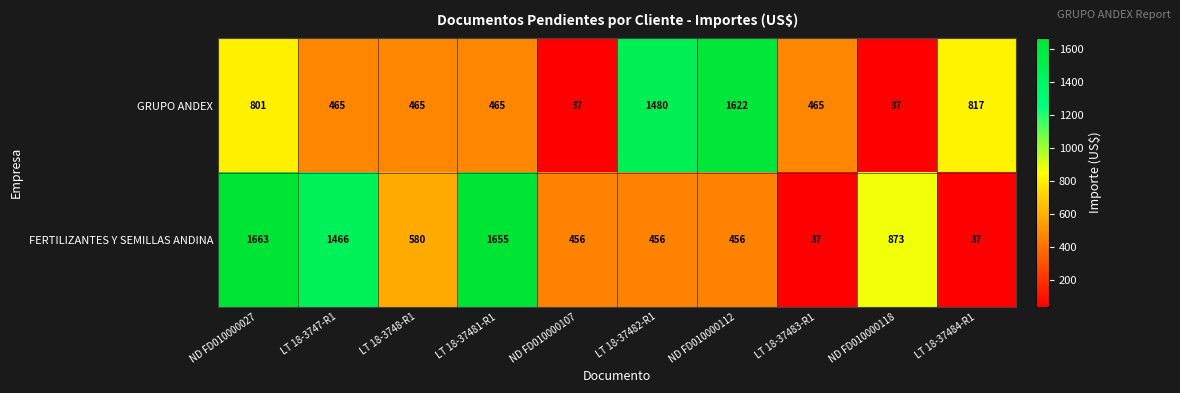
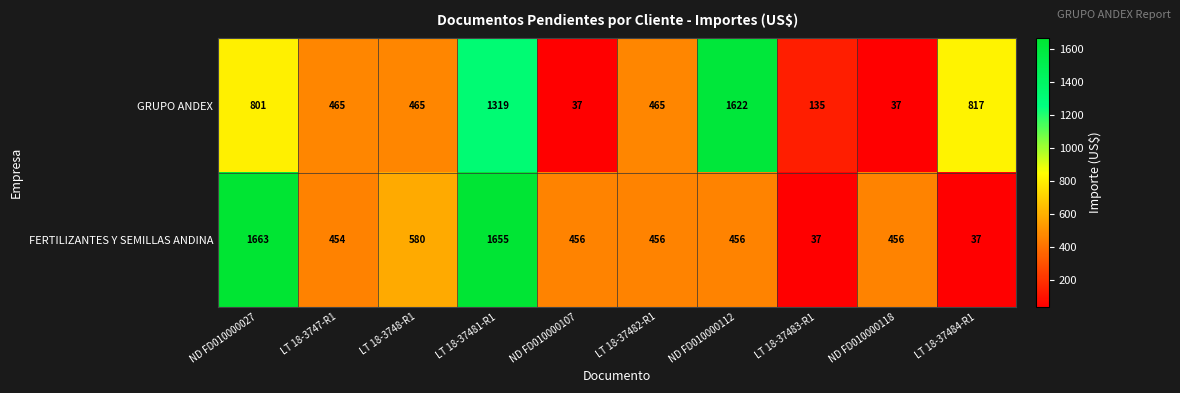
  {
    "GRUPO ANDEX": {
      "ND FD010000027": 801,
      "LT 18-3747-R1": 465,
      "LT 18-3748-R1": 465,
-     "LT 18-37481-R1": 465,
+     "LT 18-37481-R1": 1319,
      "ND FD010000107": 37,
-     "LT 18-37482-R1": 1480,
+     "LT 18-37482-R1": 465,
      "ND FD010000112": 1622,
-     "LT 18-37483-R1": 465,
+     "LT 18-37483-R1": 135,
      "ND FD010000118": 37,
      "LT 18-37484-R1": 817
    },
    "FERTILIZANTES Y SEMILLAS ANDINA": {
      "ND FD010000027": 1663,
-     "LT 18-3747-R1": 1466,
+     "LT 18-3747-R1": 454,
      "LT 18-3748-R1": 580,
      "LT 18-37481-R1": 1655,
      "ND FD010000107": 456,
      "LT 18-37482-R1": 456,
      "ND FD010000112": 456,
      "LT 18-37483-R1": 37,
-     "ND FD010000118": 873,
+     "ND FD010000118": 456,
      "LT 18-37484-R1": 37
    }
  }
